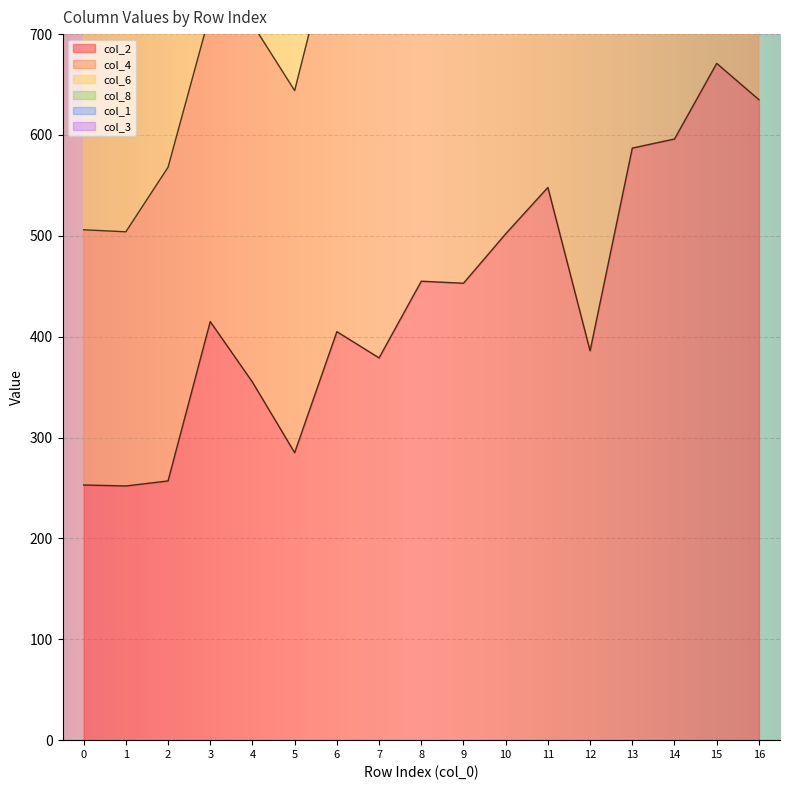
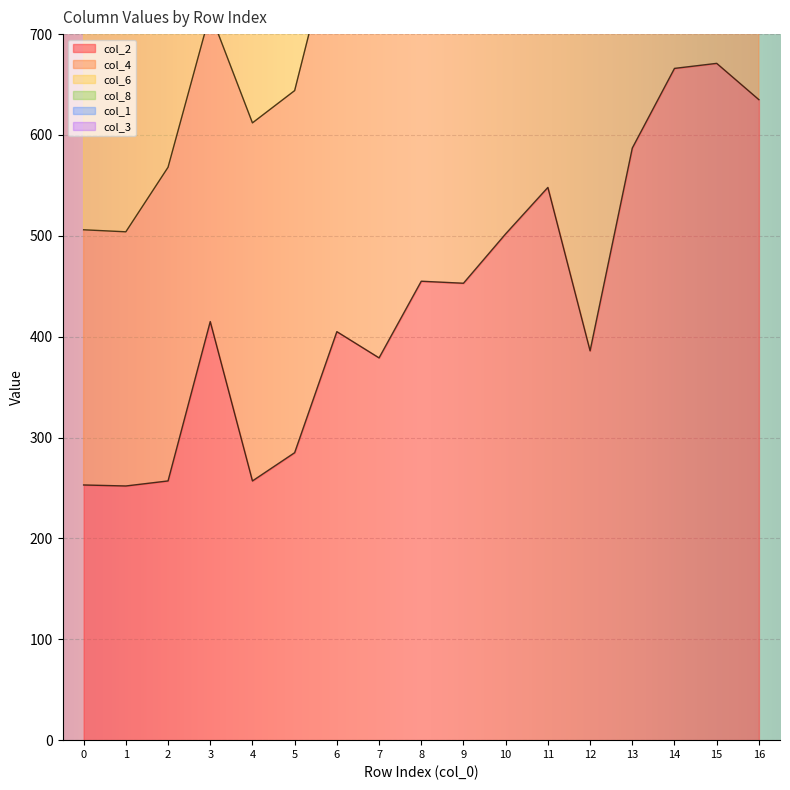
  {
    "col_2": {
      "0": 253,
      "1": 252,
      "2": 257,
      "3": 415,
-     "4": 355,
+     "4": 257,
      "5": 285,
      "6": 405,
      "7": 379,
      "8": 455,
      "9": 453,
      "10": 502,
      "11": 548,
      "12": 386,
      "13": 587,
-     "14": 596,
+     "14": 666,
      "15": 671,
      "16": 635
    }
  }
